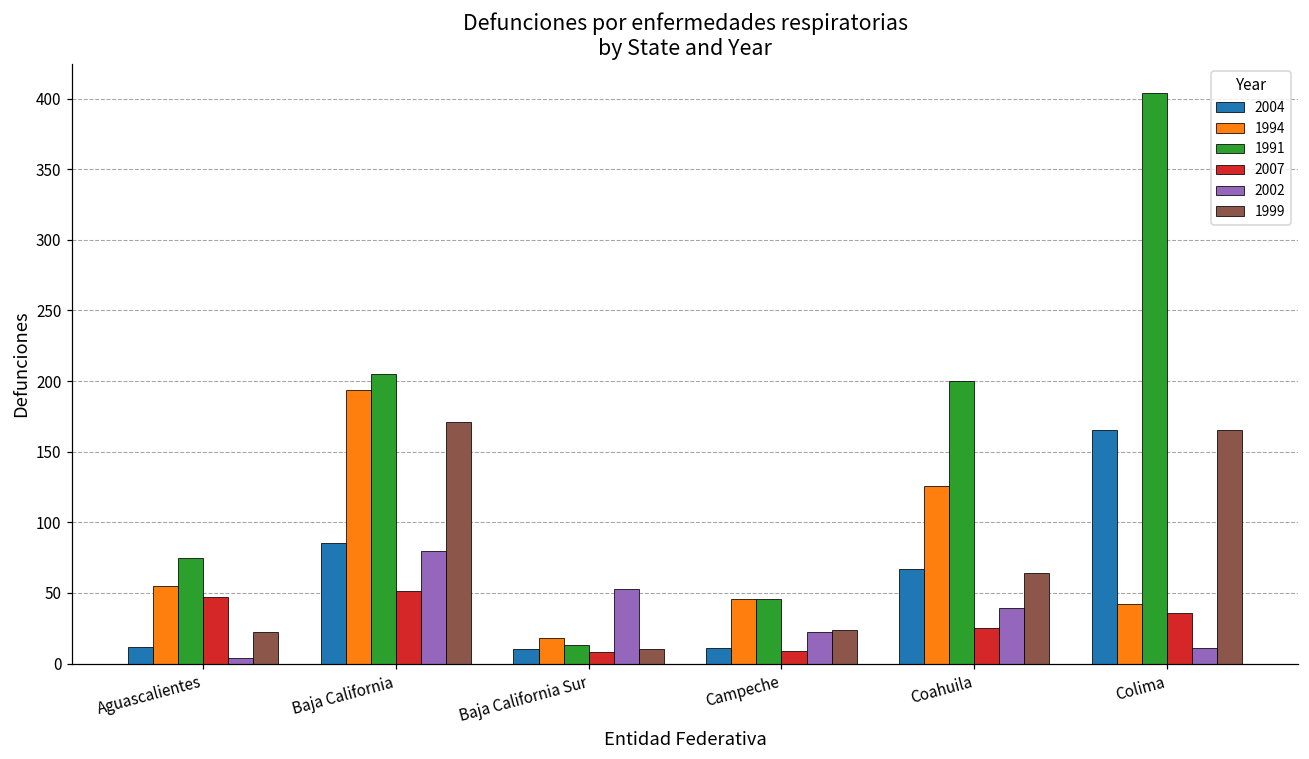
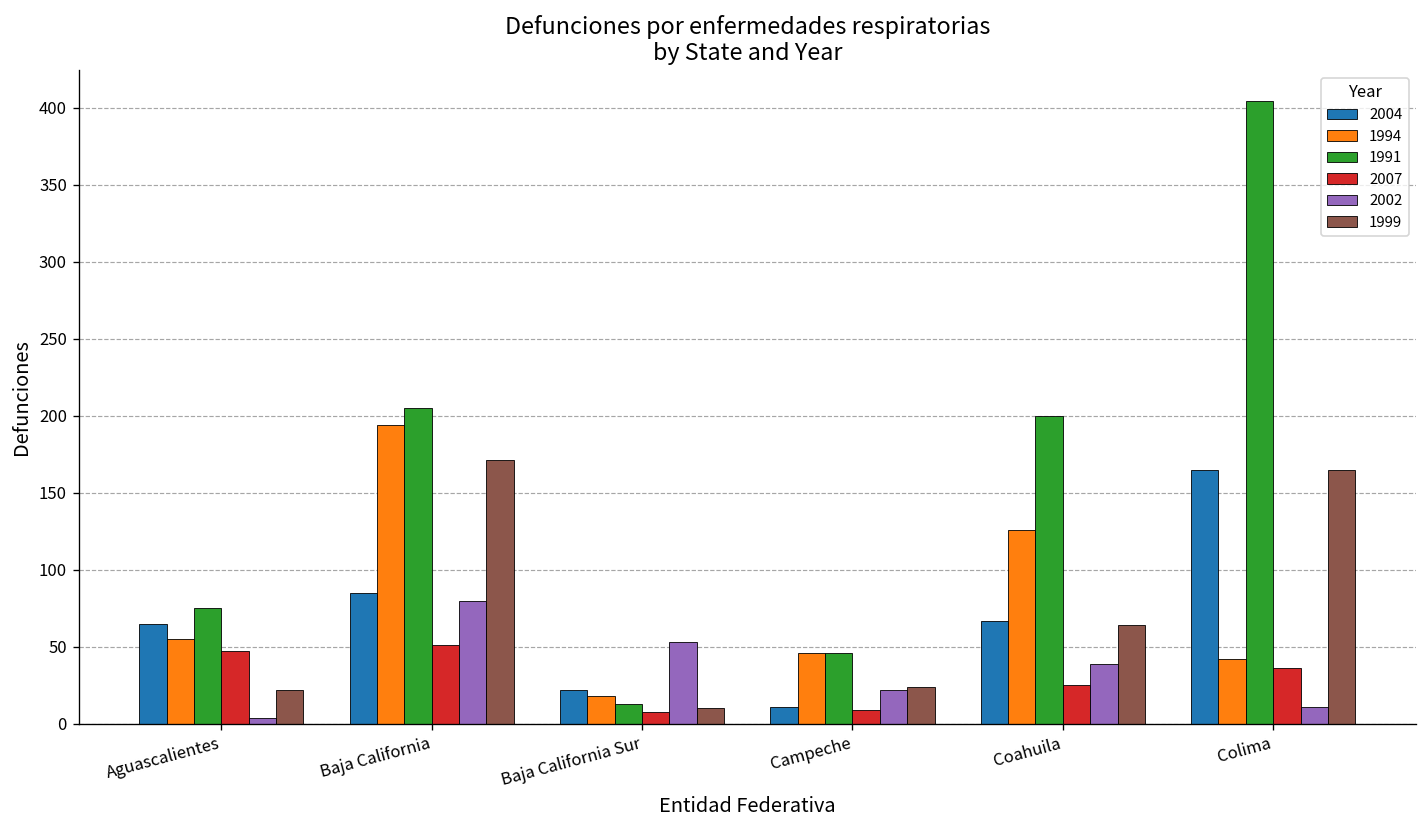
  {
    "2004": {
-     "Aguascalientes": 12,
+     "Aguascalientes": 65,
      "Baja California": 85,
-     "Baja California Sur": 10,
+     "Baja California Sur": 22,
      "Campeche": 11,
      "Coahuila": 67,
      "Colima": 165
    },
    "1994": {
      "Aguascalientes": 55,
      "Baja California": 194,
      "Baja California Sur": 18,
      "Campeche": 46,
      "Coahuila": 126,
      "Colima": 42
    },
    "1991": {
      "Aguascalientes": 75,
      "Baja California": 205,
      "Baja California Sur": 13,
      "Campeche": 46,
      "Coahuila": 200,
      "Colima": 404
    },
    "2007": {
      "Aguascalientes": 47,
      "Baja California": 51,
      "Baja California Sur": 8,
      "Campeche": 9,
      "Coahuila": 25,
      "Colima": 36
    },
    "2002": {
      "Aguascalientes": 4,
      "Baja California": 80,
      "Baja California Sur": 53,
      "Campeche": 22,
      "Coahuila": 39,
      "Colima": 11
    },
    "1999": {
      "Aguascalientes": 22,
      "Baja California": 171,
      "Baja California Sur": 10,
      "Campeche": 24,
      "Coahuila": 64,
      "Colima": 165
    }
  }
